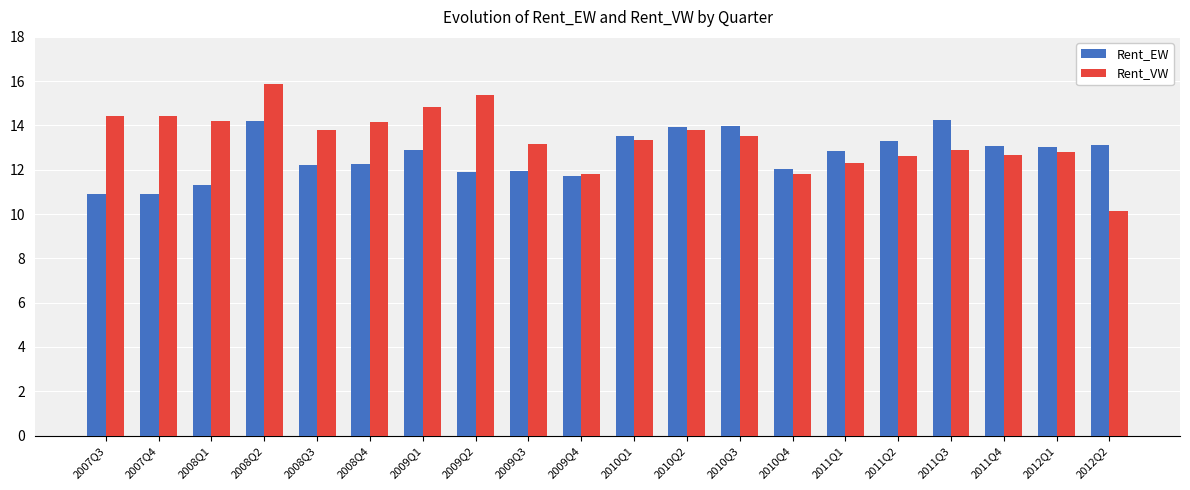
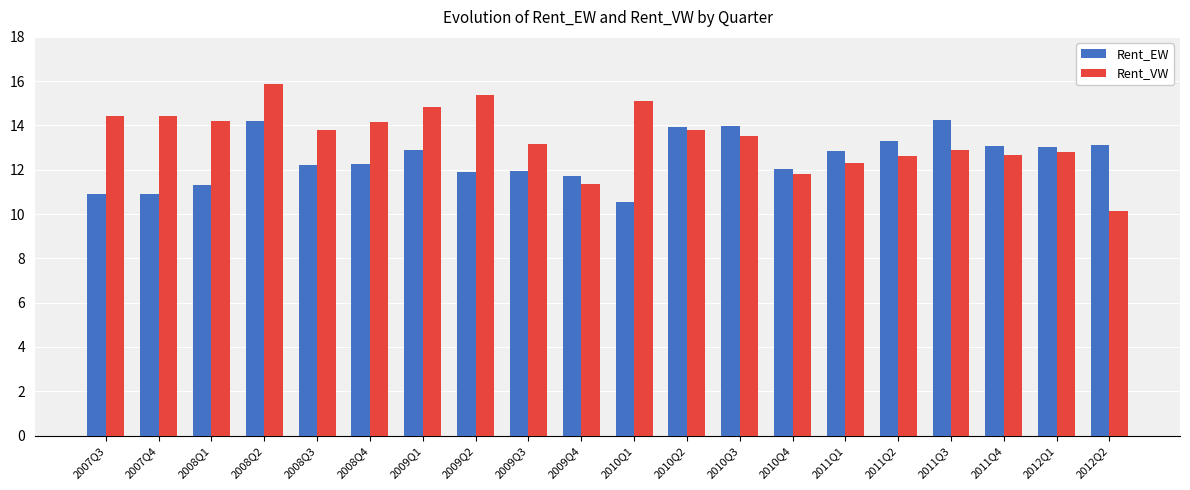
  {
    "Rent_EW": {
      "2007Q3": 10.9,
      "2007Q4": 10.9,
      "2008Q1": 11.3,
      "2008Q2": 14.2,
      "2008Q3": 12.2,
      "2008Q4": 12.3,
      "2009Q1": 12.9,
      "2009Q2": 11.9,
      "2009Q3": 12.0,
      "2009Q4": 11.7,
-     "2010Q1": 13.5,
+     "2010Q1": 10.6,
      "2010Q2": 14.0,
      "2010Q3": 14.0,
      "2010Q4": 12.0,
      "2011Q1": 12.8,
      "2011Q2": 13.3,
      "2011Q3": 14.2,
      "2011Q4": 13.1,
      "2012Q1": 13.0,
      "2012Q2": 13.1
    },
    "Rent_VW": {
      "2007Q3": 14.4,
      "2007Q4": 14.4,
      "2008Q1": 14.2,
      "2008Q2": 15.9,
      "2008Q3": 13.8,
      "2008Q4": 14.2,
      "2009Q1": 14.8,
      "2009Q2": 15.4,
      "2009Q3": 13.2,
-     "2009Q4": 11.8,
-     "2010Q1": 13.3,
+     "2009Q4": 11.3,
+     "2010Q1": 15.1,
      "2010Q2": 13.8,
      "2010Q3": 13.5,
      "2010Q4": 11.8,
      "2011Q1": 12.3,
      "2011Q2": 12.6,
      "2011Q3": 12.9,
      "2011Q4": 12.7,
      "2012Q1": 12.8,
      "2012Q2": 10.1
    }
  }
